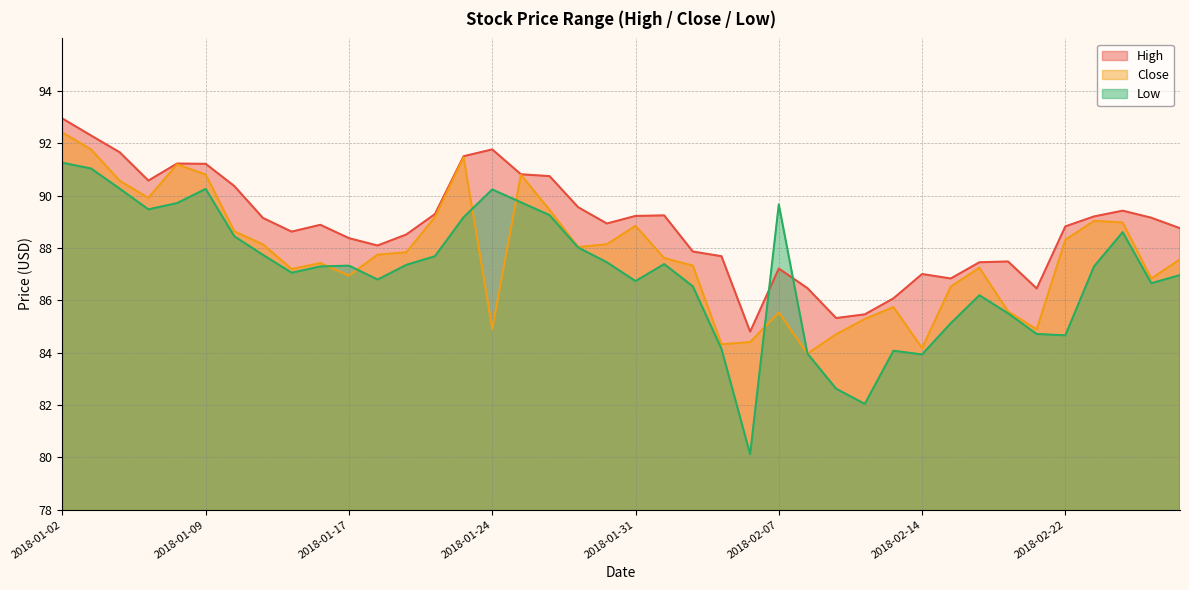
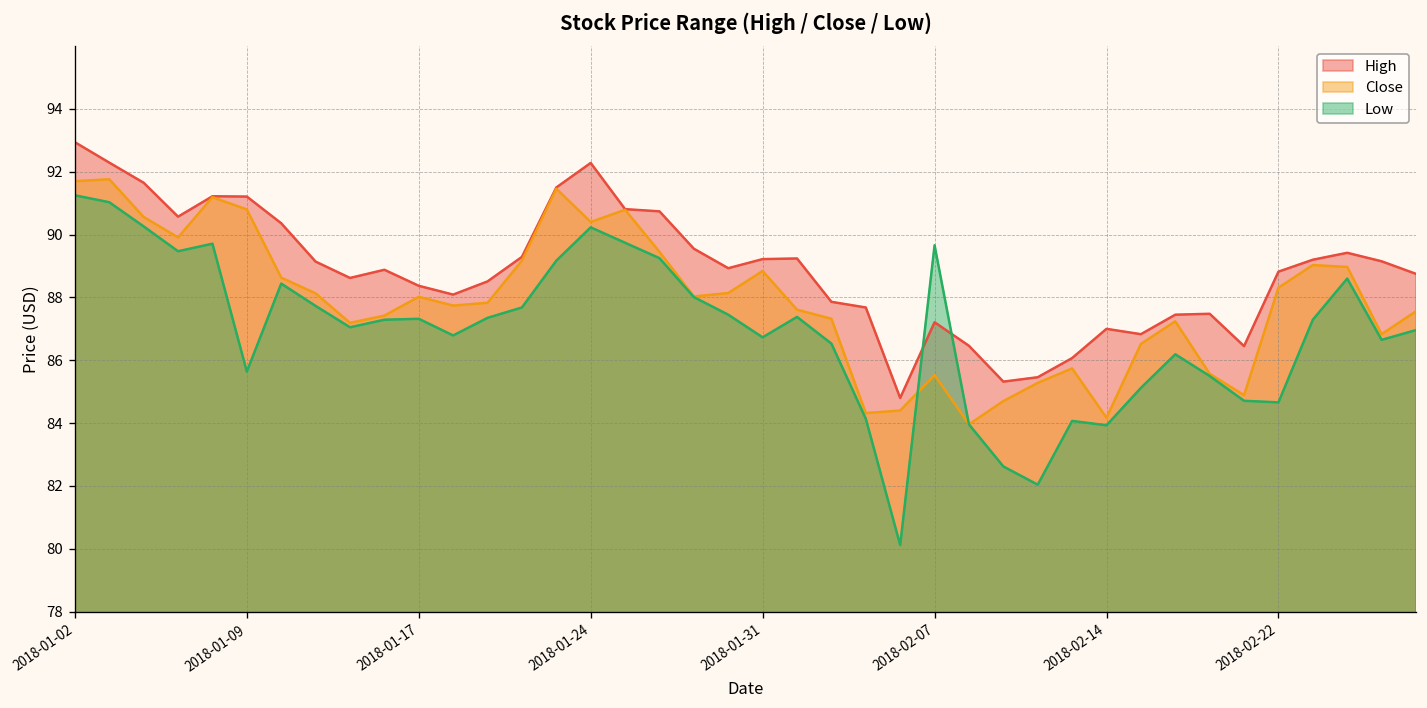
  {
    "High": {
      "2018-01-02": 92.9,
      "2018-01-09": 91.2,
      "2018-01-17": 88.4,
-     "2018-01-24": 91.8,
+     "2018-01-24": 92.3,
      "2018-01-31": 89.2,
      "2018-02-07": 87.2,
      "2018-02-14": 87.0,
      "2018-02-22": 88.8
    },
    "Close": {
-     "2018-01-02": 92.4,
+     "2018-01-02": 91.7,
      "2018-01-09": 90.8,
-     "2018-01-17": 86.9,
-     "2018-01-24": 84.9,
+     "2018-01-17": 88.0,
+     "2018-01-24": 90.4,
      "2018-01-31": 88.8,
      "2018-02-07": 85.5,
      "2018-02-14": 84.2,
      "2018-02-22": 88.3
    },
    "Low": {
      "2018-01-02": 91.3,
-     "2018-01-09": 90.3,
+     "2018-01-09": 85.6,
      "2018-01-17": 87.3,
      "2018-01-24": 90.2,
      "2018-01-31": 86.7,
      "2018-02-07": 89.7,
      "2018-02-14": 83.9,
      "2018-02-22": 84.7
    }
  }
